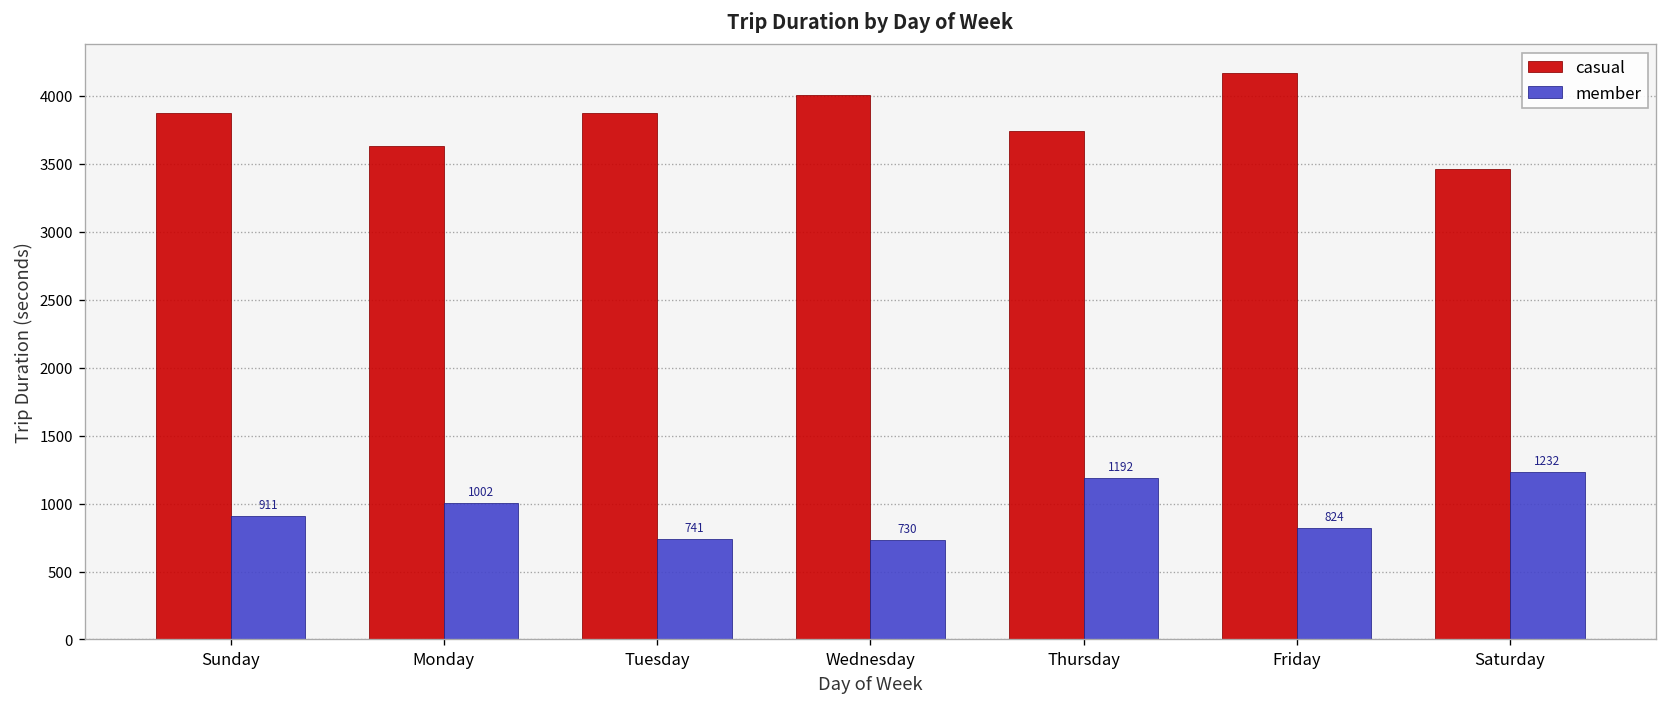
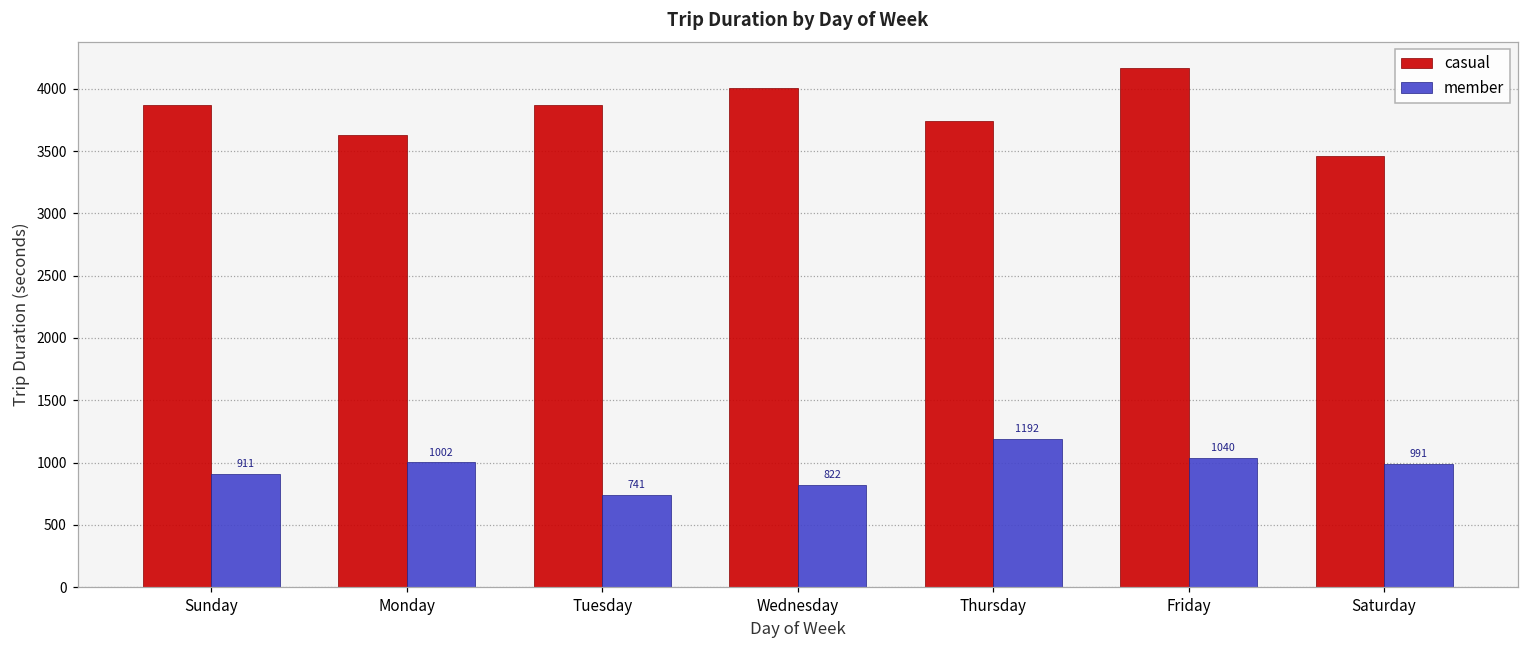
  {
    "casual": {
      "Sunday": 3870,
      "Monday": 3630,
      "Tuesday": 3870,
      "Wednesday": 4010,
      "Thursday": 3740,
      "Friday": 4170,
      "Saturday": 3460
    },
    "member": {
      "Sunday": 911,
      "Monday": 1002,
      "Tuesday": 741,
-     "Wednesday": 730,
+     "Wednesday": 822,
      "Thursday": 1192,
-     "Friday": 824,
-     "Saturday": 1232
+     "Friday": 1040,
+     "Saturday": 991
    }
  }
